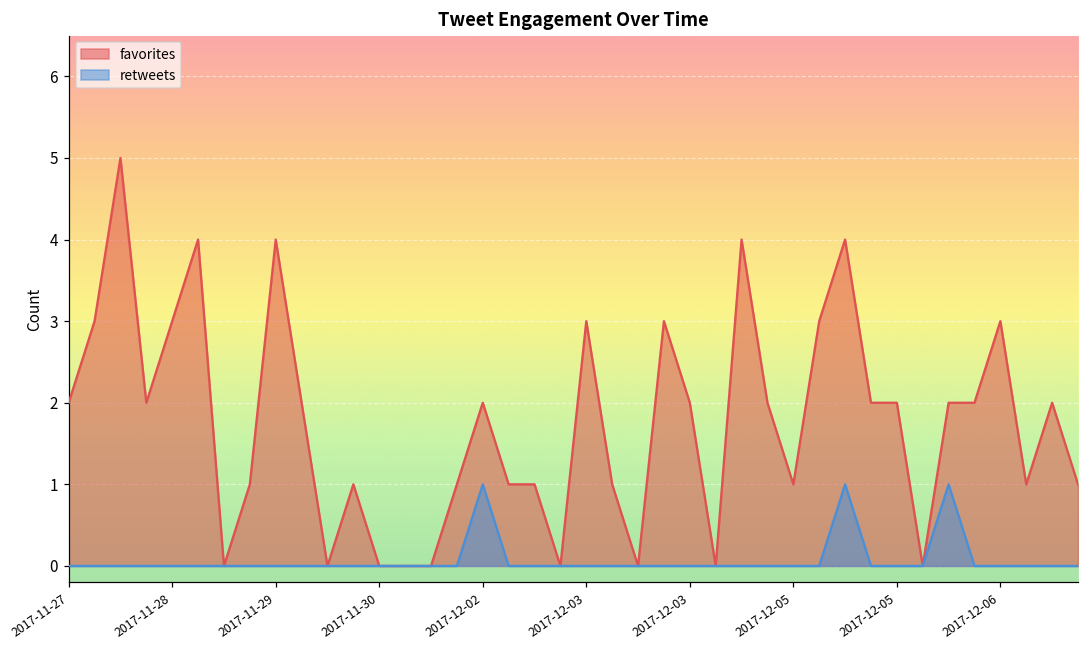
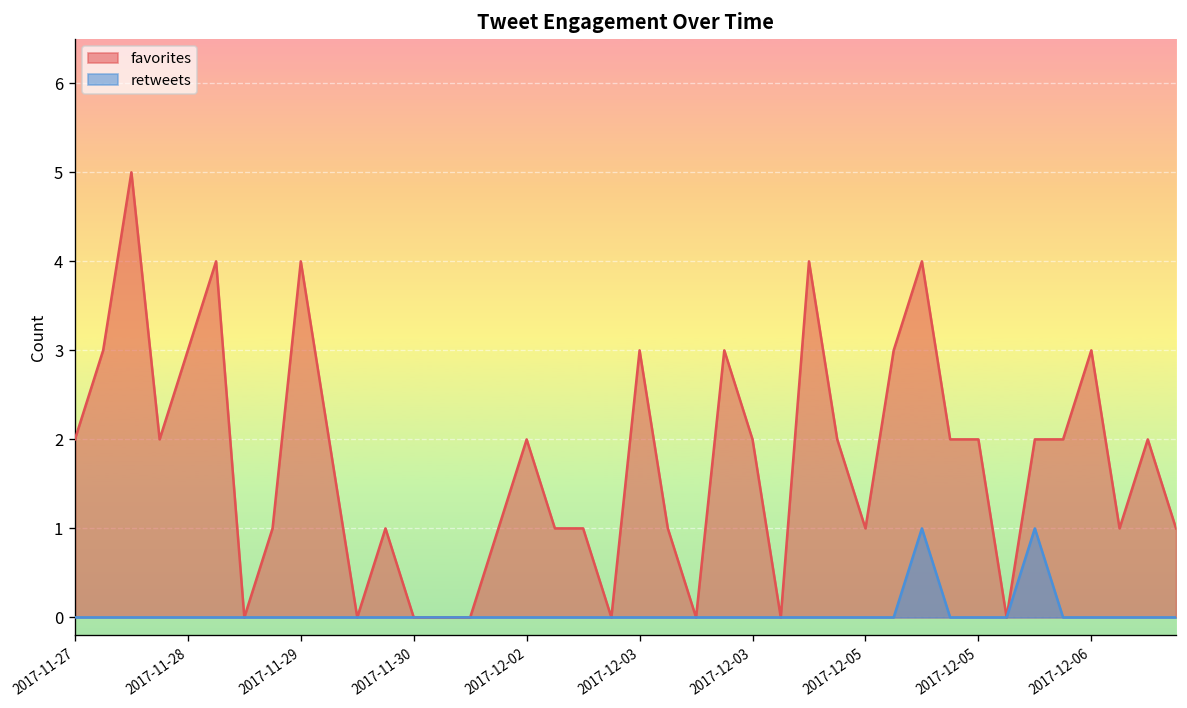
  {
    "favorites": {
      "2017-11-27": 2,
      "2017-11-28": 3,
      "2017-11-29": 4,
      "2017-12-02": 2,
      "2017-12-06": 3
    },
    "retweets": {
      "2017-11-27": 0,
      "2017-11-28": 0,
      "2017-11-29": 0,
-     "2017-12-02": 1,
+     "2017-12-02": 0,
      "2017-12-06": 0
    }
  }
